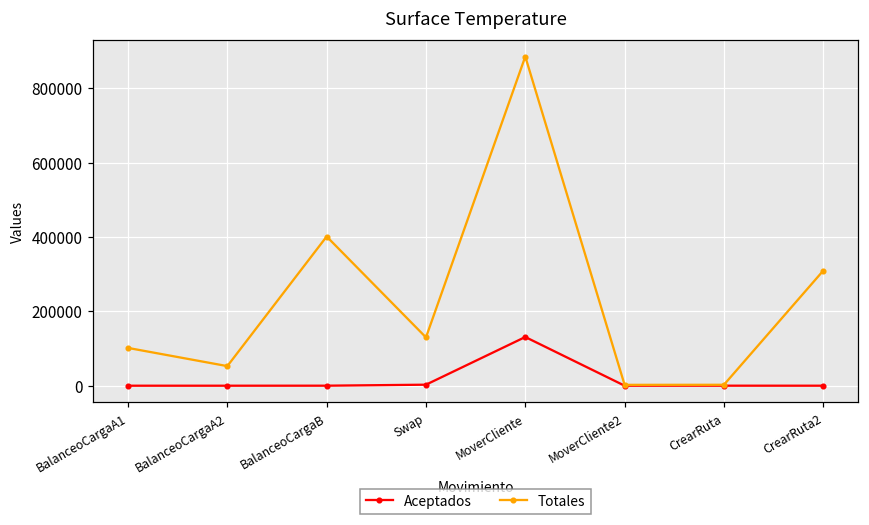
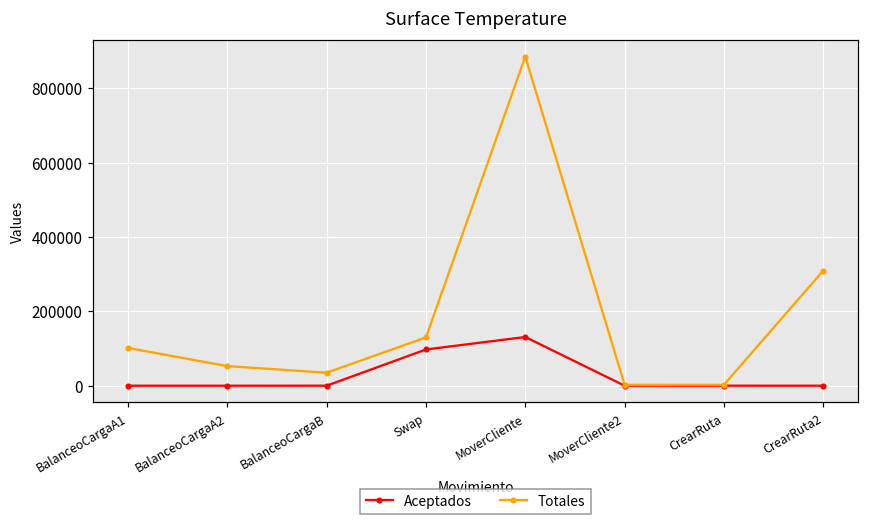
  {
    "Aceptados": {
      "BalanceoCargaA1": 0,
      "BalanceoCargaA2": 0,
      "BalanceoCargaB": 0,
-     "Swap": 0,
+     "Swap": 100000,
      "MoverCliente": 130000,
      "CrearRuta2": 0
    },
    "Totales": {
      "BalanceoCargaA1": 100000,
      "BalanceoCargaA2": 50000,
-     "BalanceoCargaB": 400000,
+     "BalanceoCargaB": 30000,
      "Swap": 130000,
      "MoverCliente": 890000,
      "CrearRuta2": 310000
    }
  }
